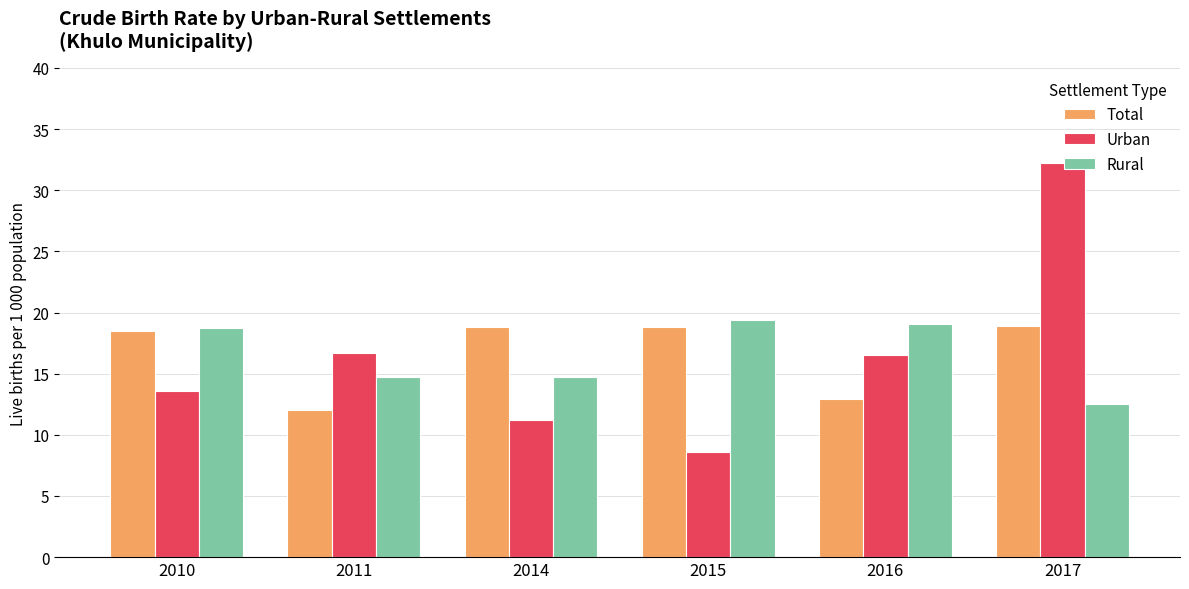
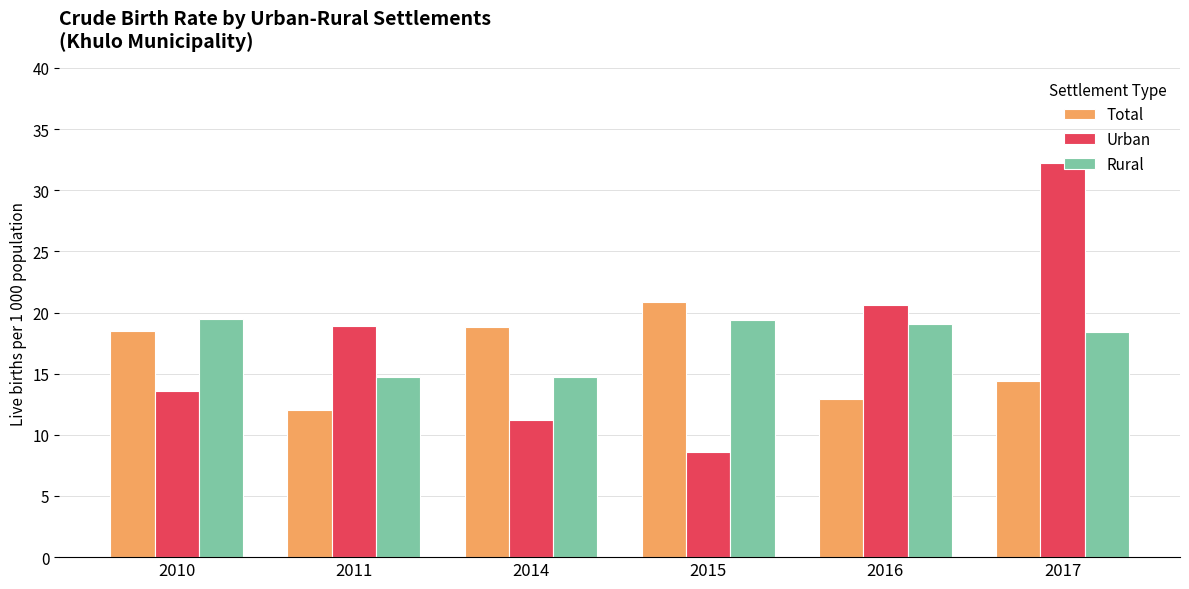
  {
    "Total": {
      "2010": 18.5,
      "2011": 12.0,
      "2014": 18.8,
-     "2015": 18.8,
+     "2015": 20.9,
      "2016": 12.9,
-     "2017": 18.9
+     "2017": 14.4
    },
    "Urban": {
      "2010": 13.6,
-     "2011": 16.7,
+     "2011": 18.9,
      "2014": 11.2,
      "2015": 8.6,
-     "2016": 16.5,
+     "2016": 20.6,
      "2017": 32.2
    },
    "Rural": {
-     "2010": 18.7,
+     "2010": 19.5,
      "2011": 14.7,
      "2014": 14.7,
      "2015": 19.4,
      "2016": 19.1,
-     "2017": 12.5
+     "2017": 18.4
    }
  }
